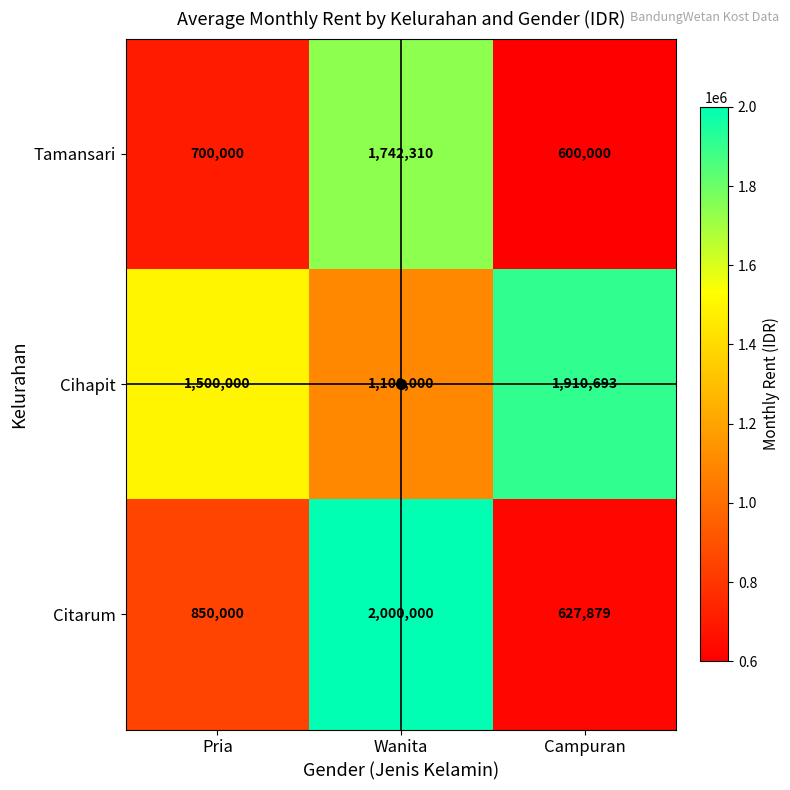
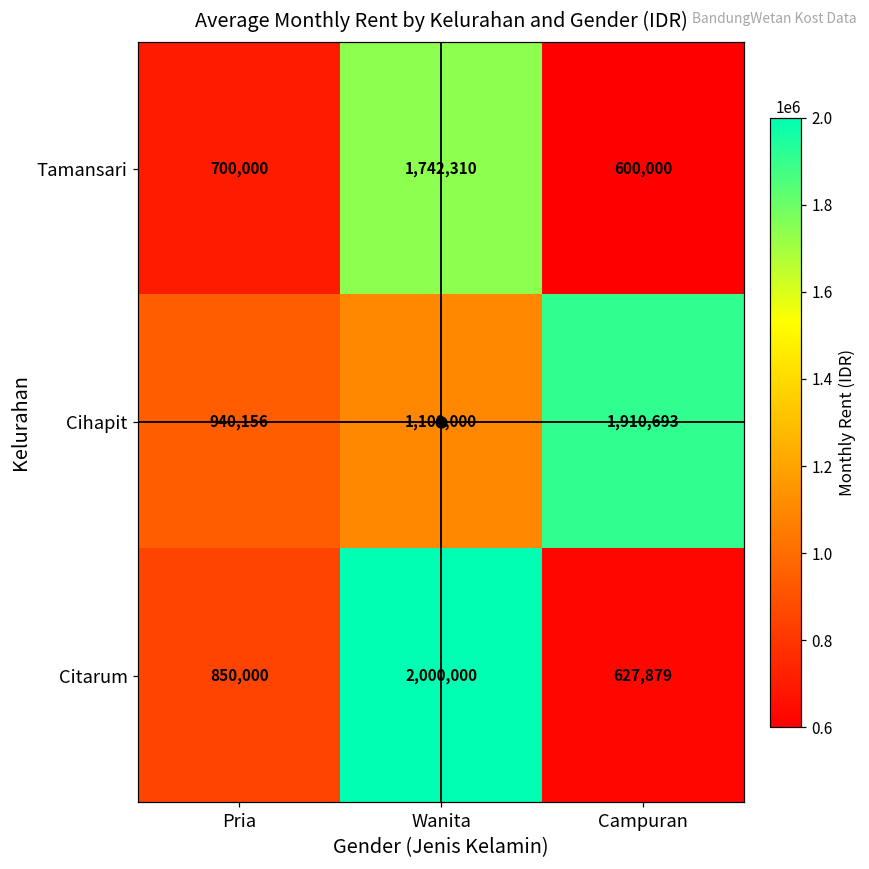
  {
    "Tamansari": {
      "Pria": "700,000",
      "Wanita": "1,742,310",
      "Campuran": "600,000"
    },
    "Cihapit": {
-     "Pria": "1,500,000",
+     "Pria": "940,156",
      "Campuran": "1,910,693"
    },
    "Citarum": {
      "Pria": "850,000",
      "Wanita": "2,000,000",
      "Campuran": "627,879"
    }
  }
